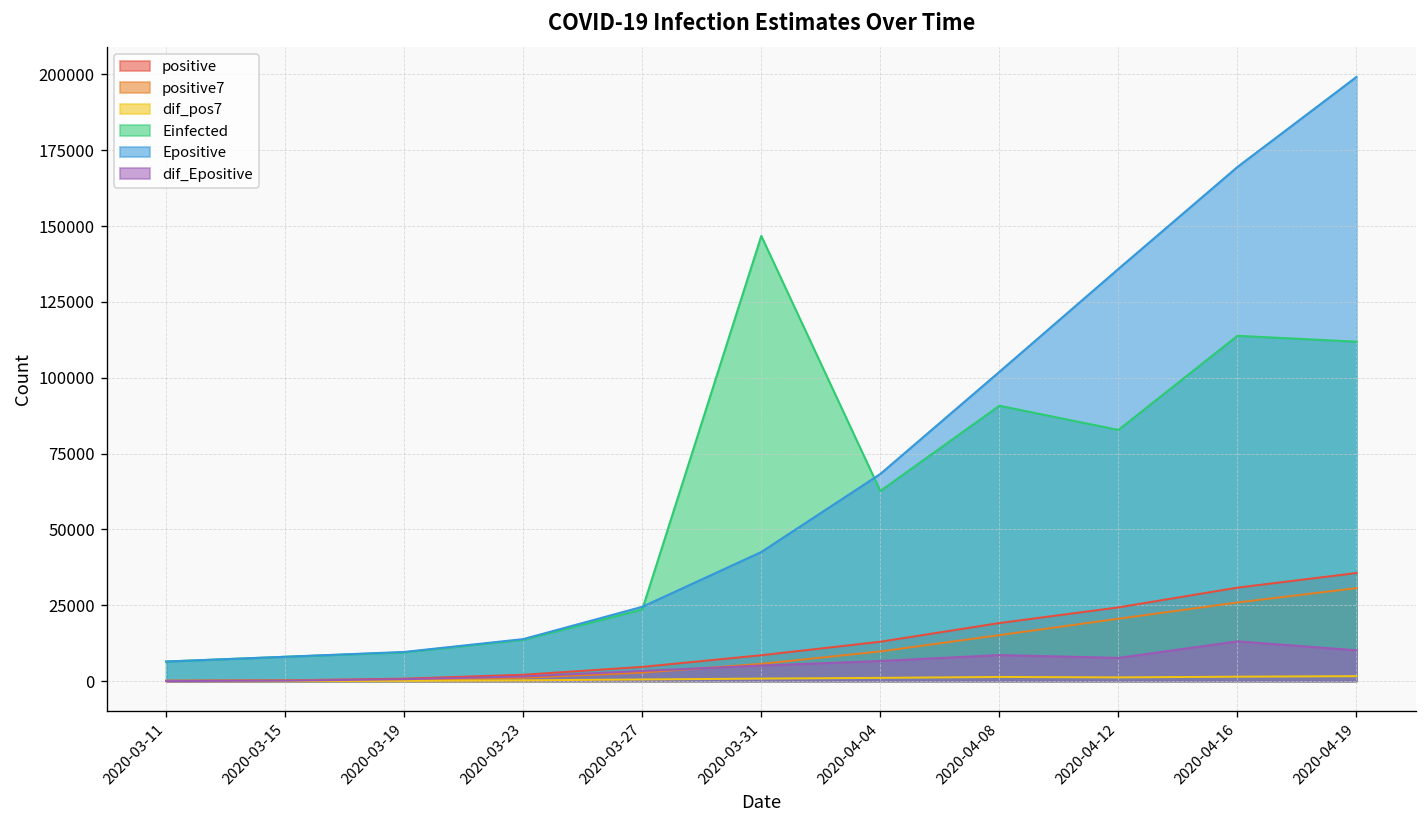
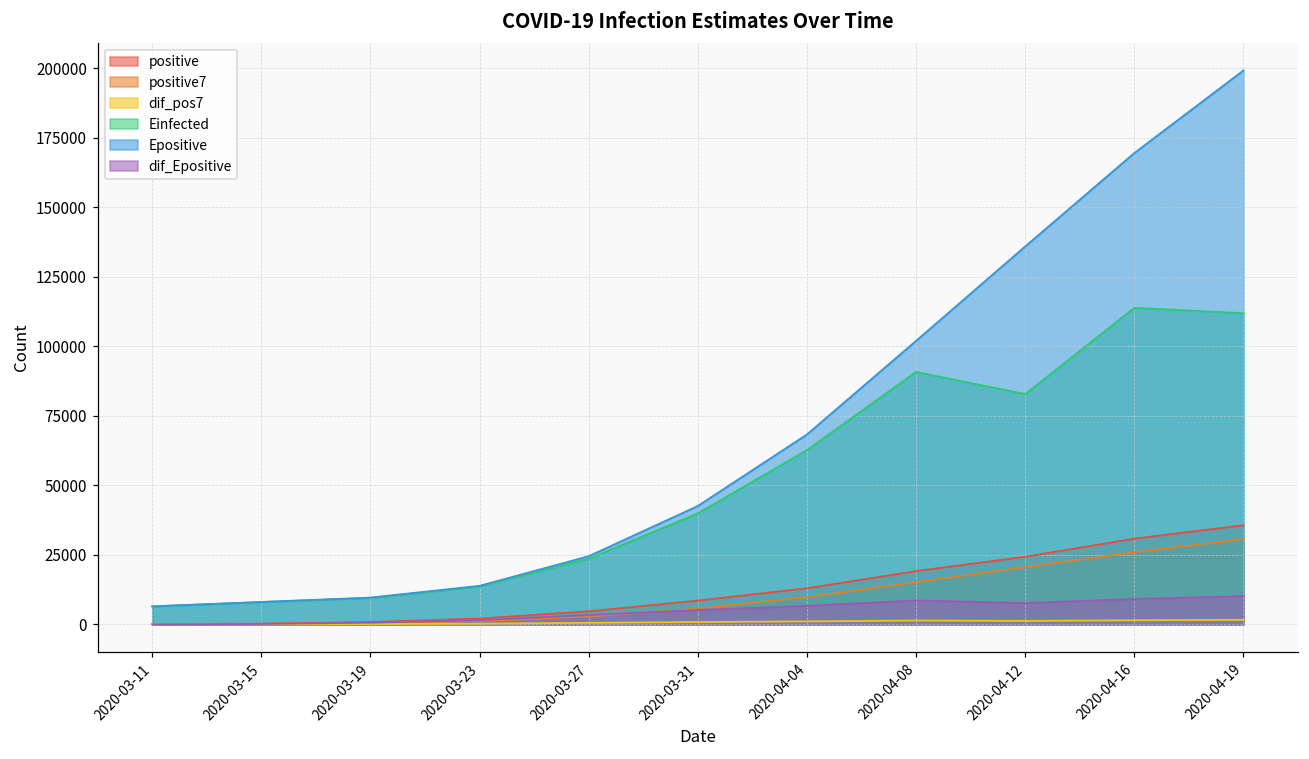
  {
    "dif_pos7": {
      "2020-03-27": 1000,
      "2020-03-31": 1000,
      "2020-04-04": 1000,
      "2020-04-08": 1000,
      "2020-04-12": 1000,
      "2020-04-16": 1000,
      "2020-04-19": 2000
    },
    "Einfected": {
-     "2020-03-31": 147000,
+     "2020-03-31": 40000,
      "2020-04-04": 63000,
      "2020-04-08": 91000,
      "2020-04-12": 83000,
      "2020-04-16": 114000,
      "2020-04-19": 112000
    },
    "Epositive": {
      "2020-03-31": 43000,
      "2020-04-04": 68000,
      "2020-04-08": 102000,
      "2020-04-12": 136000,
      "2020-04-16": 170000,
      "2020-04-19": 199000
    },
    "dif_Epositive": {
      "2020-04-04": 7000,
      "2020-04-08": 9000,
      "2020-04-12": 8000,
-     "2020-04-16": 13000,
+     "2020-04-16": 9000,
      "2020-04-19": 10000
    }
  }
